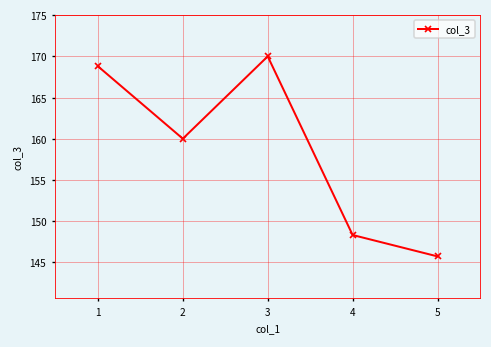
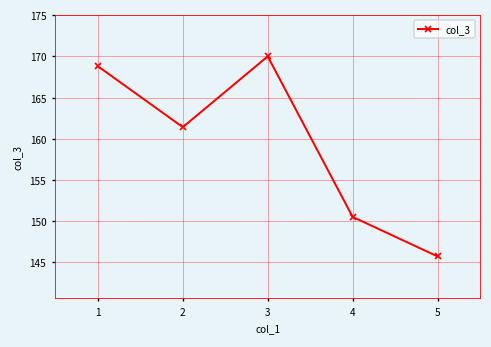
  {
    "1": 169,
-   "2": 160,
+   "2": 161,
    "3": 170,
-   "4": 148,
+   "4": 151,
    "5": 146
  }
